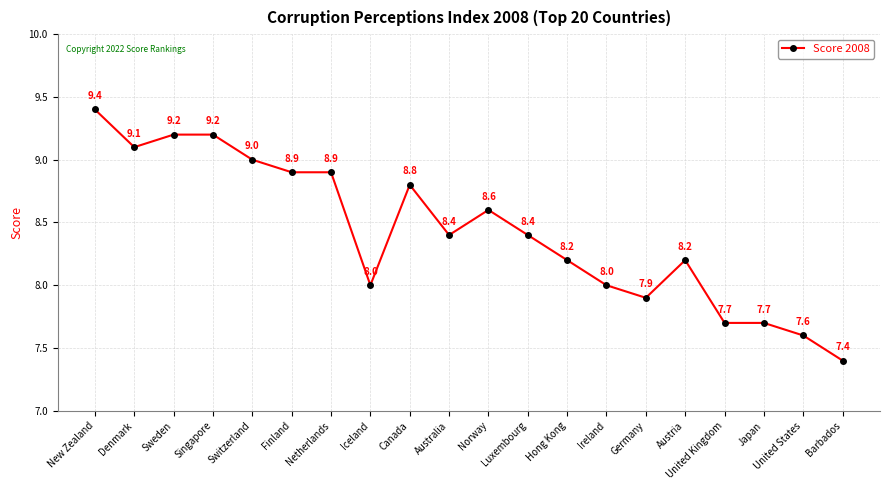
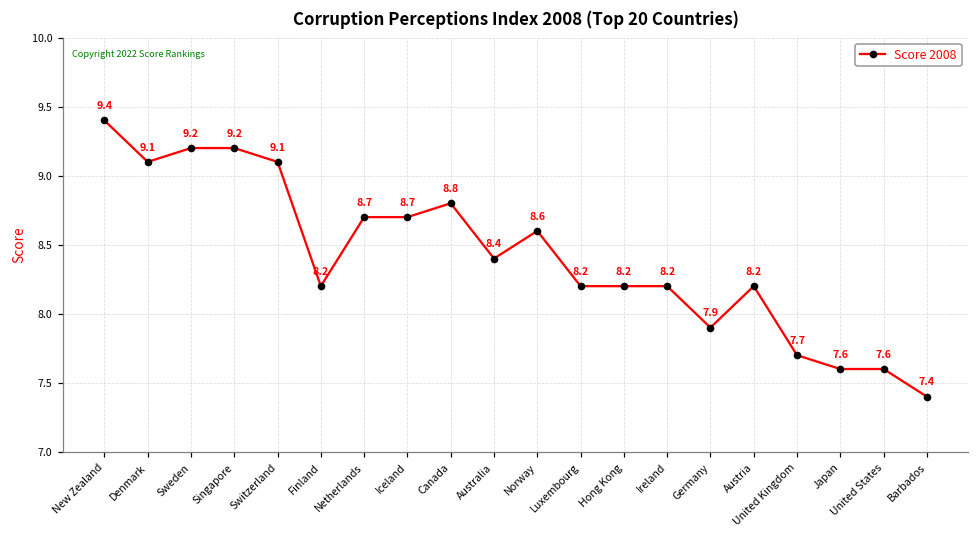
  {
    "New Zealand": 9.4,
    "Denmark": 9.1,
    "Sweden": 9.2,
    "Singapore": 9.2,
-   "Switzerland": 9.0,
-   "Finland": 8.9,
-   "Netherlands": 8.9,
-   "Iceland": 8.0,
+   "Switzerland": 9.1,
+   "Finland": 8.2,
+   "Netherlands": 8.7,
+   "Iceland": 8.7,
    "Canada": 8.8,
    "Australia": 8.4,
    "Norway": 8.6,
-   "Luxembourg": 8.4,
+   "Luxembourg": 8.2,
    "Hong Kong": 8.2,
-   "Ireland": 8.0,
+   "Ireland": 8.2,
    "Germany": 7.9,
    "Austria": 8.2,
    "United Kingdom": 7.7,
-   "Japan": 7.7,
+   "Japan": 7.6,
    "United States": 7.6,
    "Barbados": 7.4
  }
